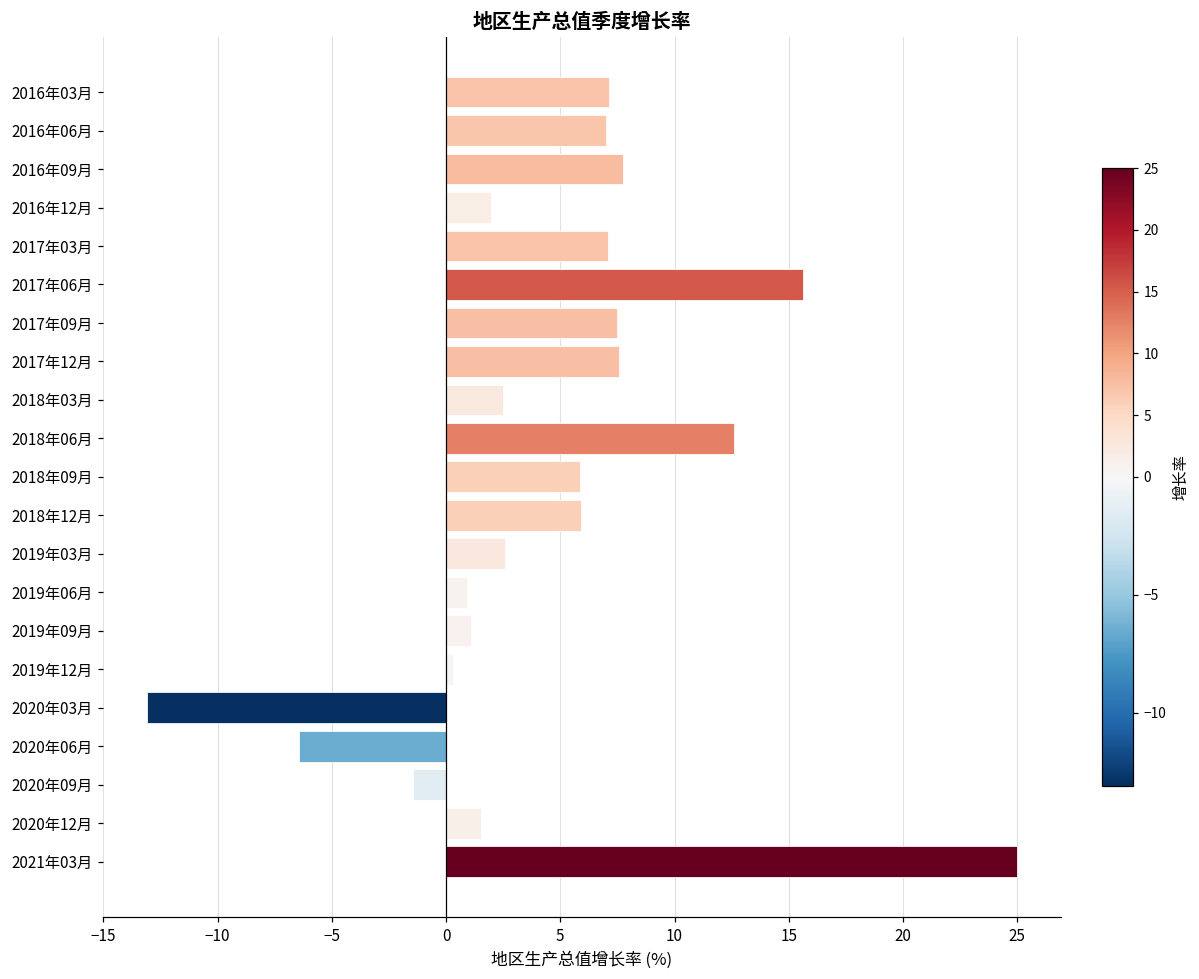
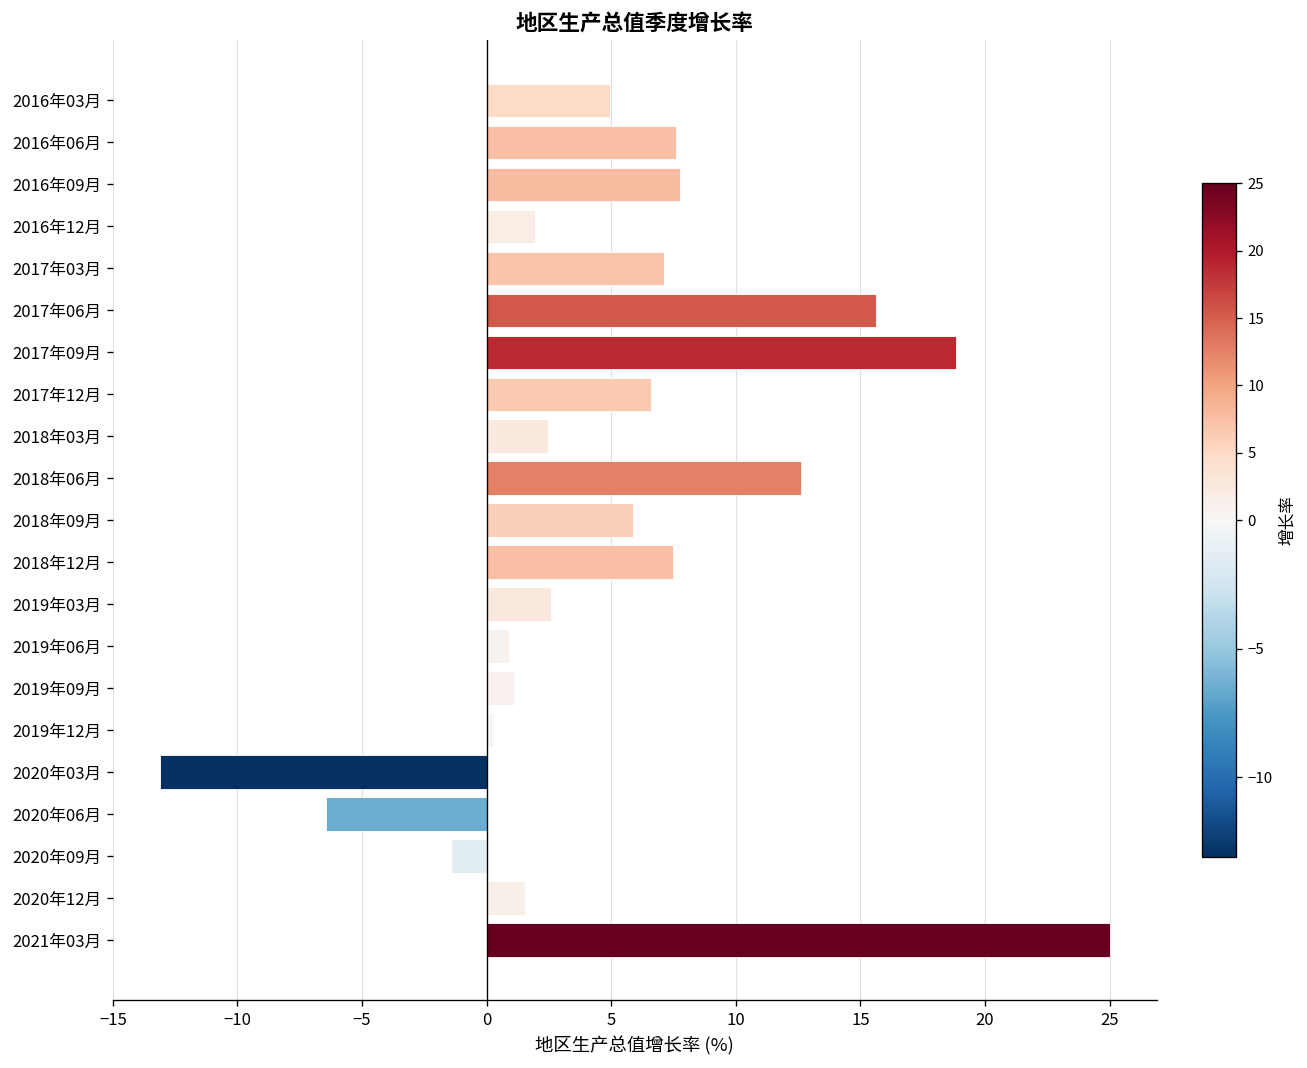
  {
-   "2016年03月": 7.1,
-   "2016年06月": 7.0,
+   "2016年03月": 5.0,
+   "2016年06月": 7.6,
    "2016年09月": 7.8,
    "2016年12月": 1.9,
    "2017年03月": 7.1,
    "2017年06月": 15.6,
-   "2017年09月": 7.5,
-   "2017年12月": 7.6,
+   "2017年09月": 18.8,
+   "2017年12月": 6.6,
    "2018年03月": 2.5,
    "2018年06月": 12.6,
    "2018年09月": 5.9,
-   "2018年12月": 5.9,
+   "2018年12月": 7.5,
    "2019年03月": 2.6,
    "2019年06月": 0.9,
    "2019年09月": 1.1,
    "2019年12月": 0.3,
    "2020年03月": -13.1,
    "2020年06月": -6.5,
    "2020年09月": -1.4,
    "2020年12月": 1.5,
    "2021年03月": 25.0
  }
